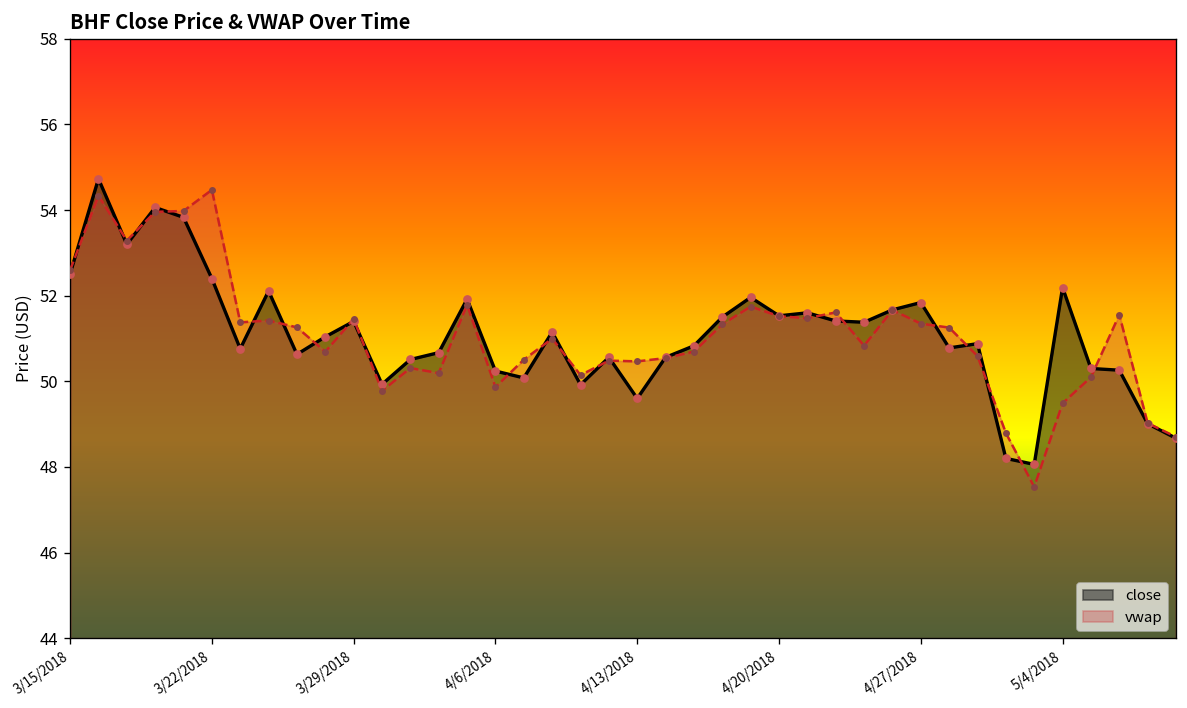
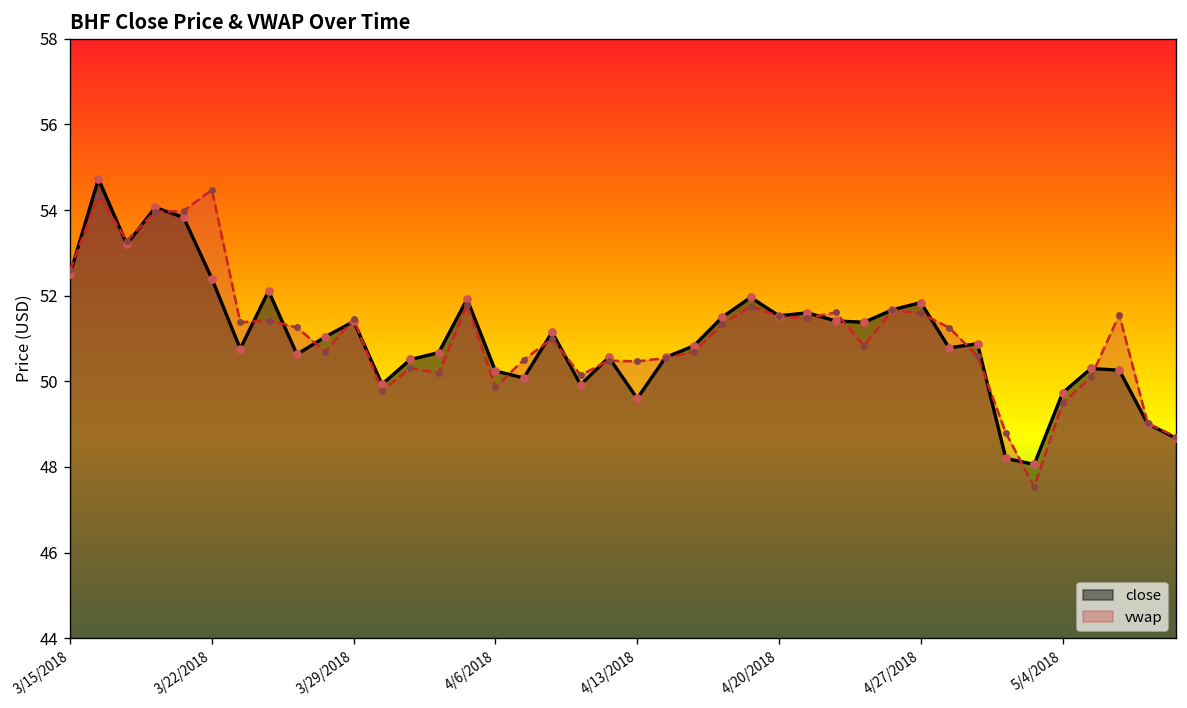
  {
    "close": {
      "3/15/2018": 52.5,
      "3/22/2018": 52.4,
      "4/6/2018": 50.2,
      "4/13/2018": 49.6,
      "4/27/2018": 51.8,
-     "5/4/2018": 52.2
+     "5/4/2018": 49.7
    },
    "vwap": {
      "3/15/2018": 52.6,
      "3/22/2018": 54.5,
      "4/6/2018": 49.9,
      "4/13/2018": 50.5,
-     "4/27/2018": 51.3,
+     "4/27/2018": 51.6,
      "5/4/2018": 49.5
    }
  }
